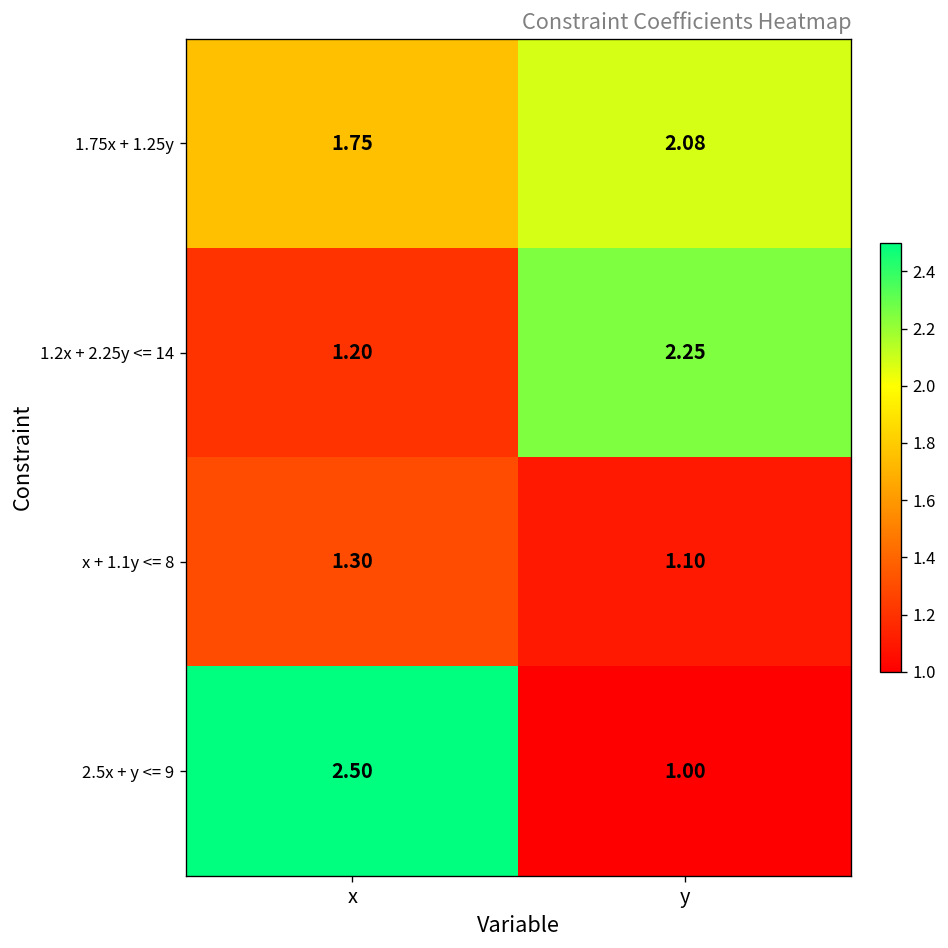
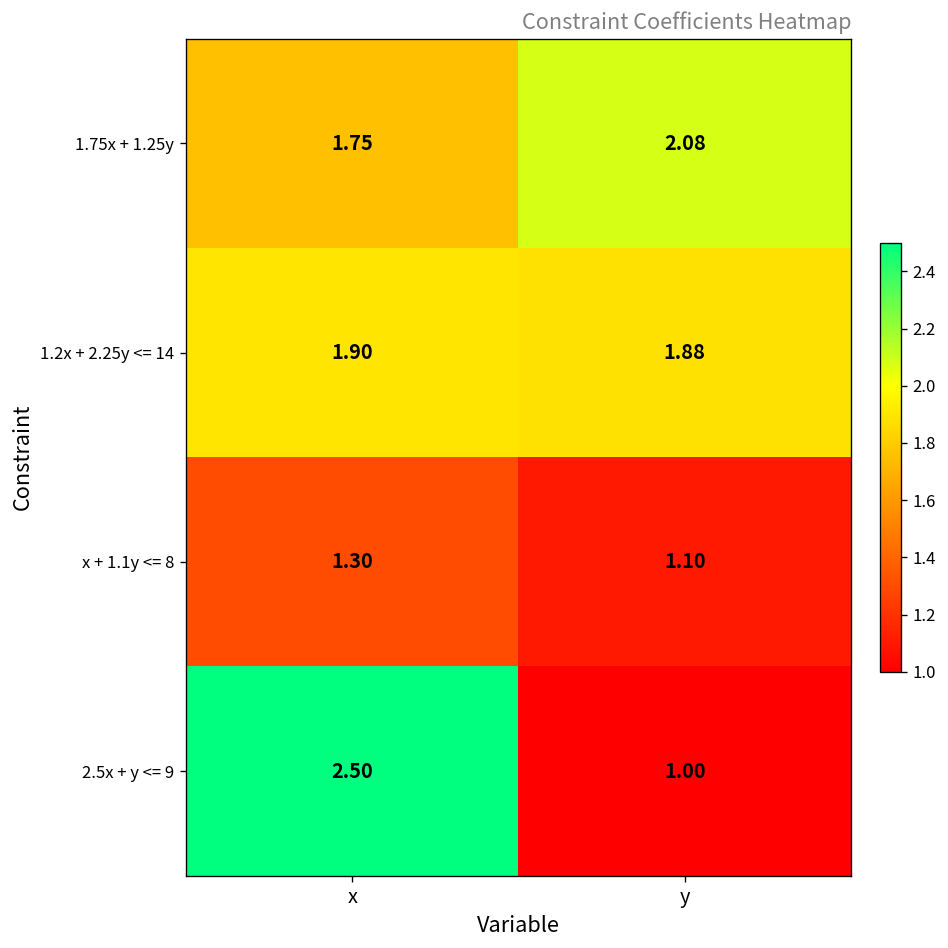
  {
    "1.75x + 1.25y": {
      "x": 1.75,
      "y": 2.08
    },
    "1.2x + 2.25y <= 14": {
-     "x": 1.20,
-     "y": 2.25
+     "x": 1.90,
+     "y": 1.88
    },
    "x + 1.1y <= 8": {
      "x": 1.30,
      "y": 1.10
    },
    "2.5x + y <= 9": {
      "x": 2.50,
      "y": 1.00
    }
  }
